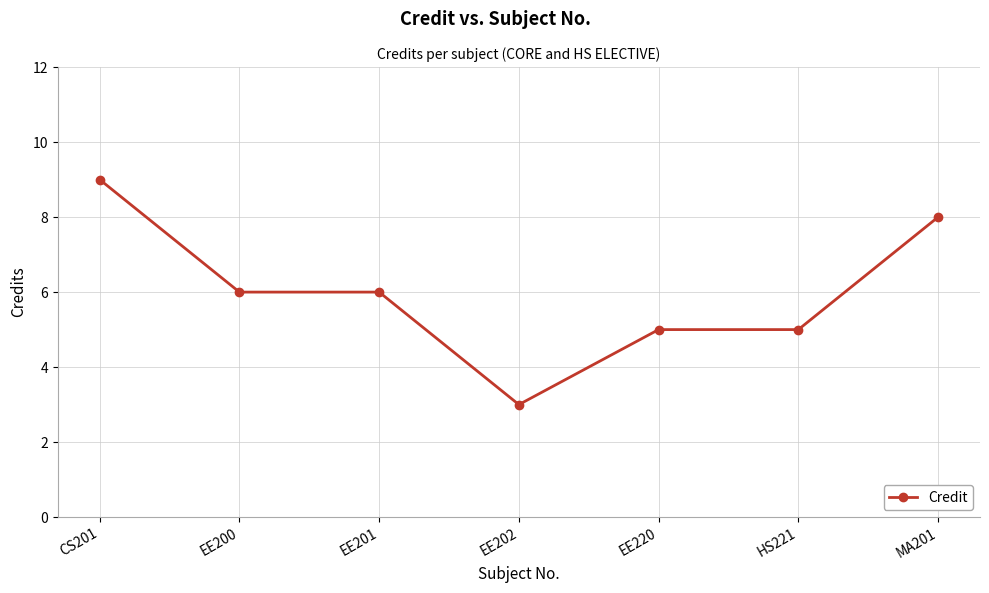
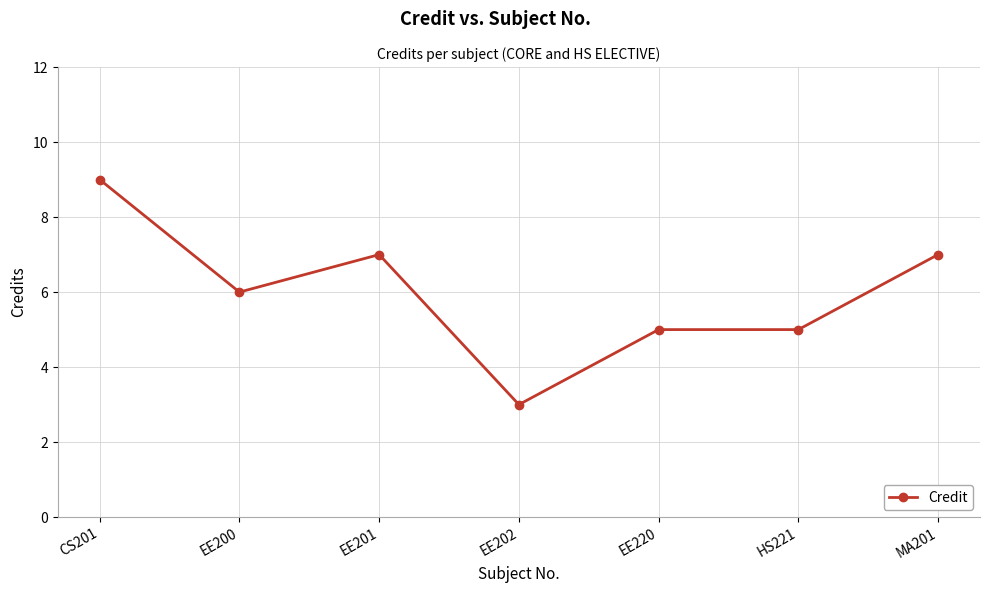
  {
    "CS201": 9,
    "EE200": 6,
-   "EE201": 6,
+   "EE201": 7,
    "EE202": 3,
    "EE220": 5,
    "HS221": 5,
-   "MA201": 8
+   "MA201": 7
  }
